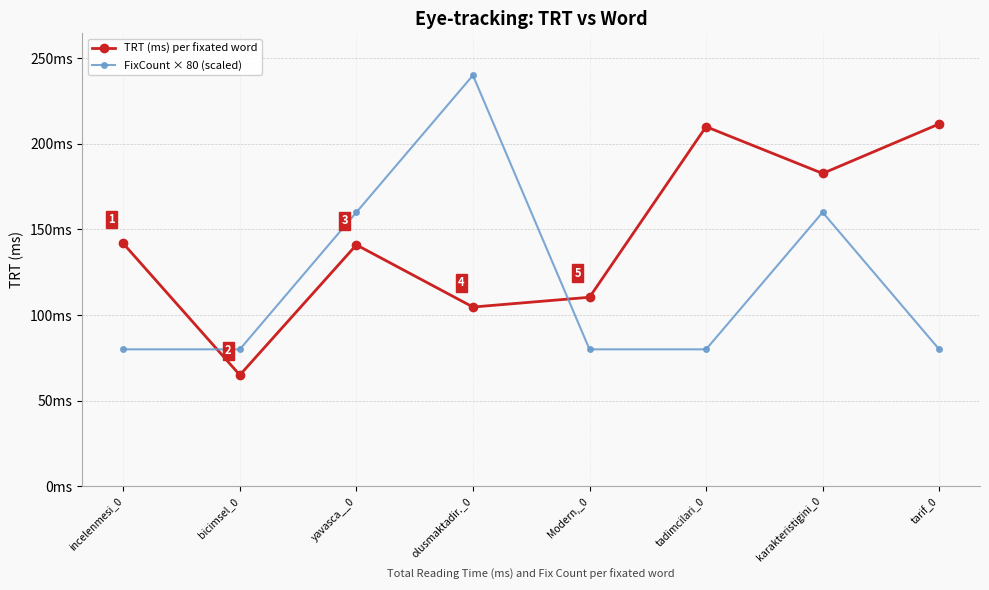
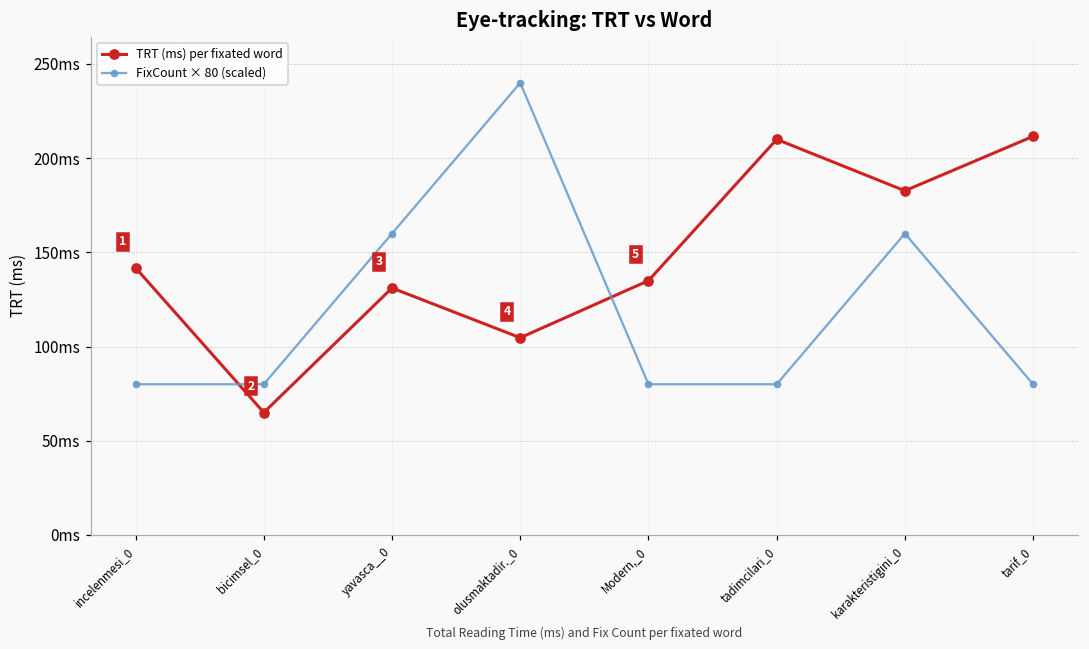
  {
    "TRT (ms) per fixated word": {
      "bicimsel_0": "65ms",
-     "yavasca__0": "141ms",
-     "Modern,_0": "110ms",
+     "yavasca__0": "131ms",
+     "Modern,_0": "135ms",
      "tadimcilari_0": "210ms",
      "karakteristigini_0": "183ms",
      "tarif_0": "212ms"
    },
    "FixCount × 80 (scaled)": {
      "incelenmesi_0": "80ms",
      "yavasca__0": "160ms",
      "olusmaktadir._0": "240ms",
      "Modern,_0": "80ms",
      "tadimcilari_0": "80ms",
      "karakteristigini_0": "160ms",
      "tarif_0": "80ms"
    }
  }
